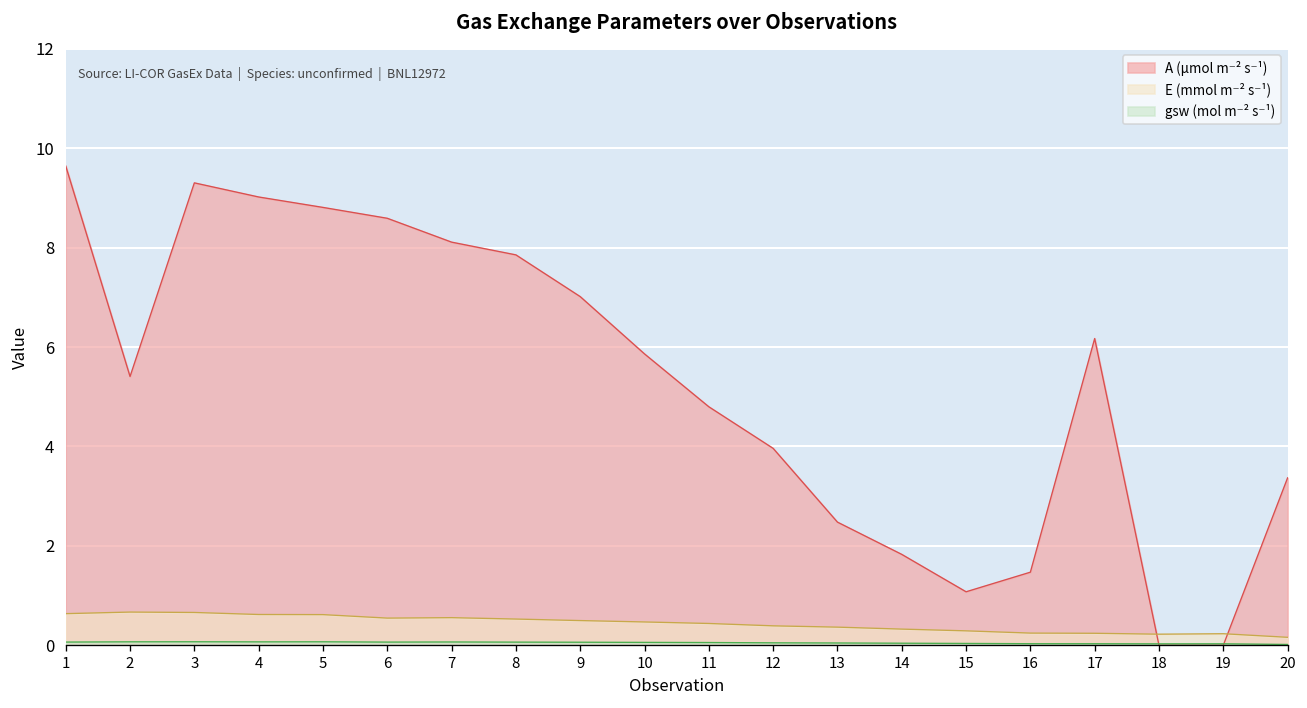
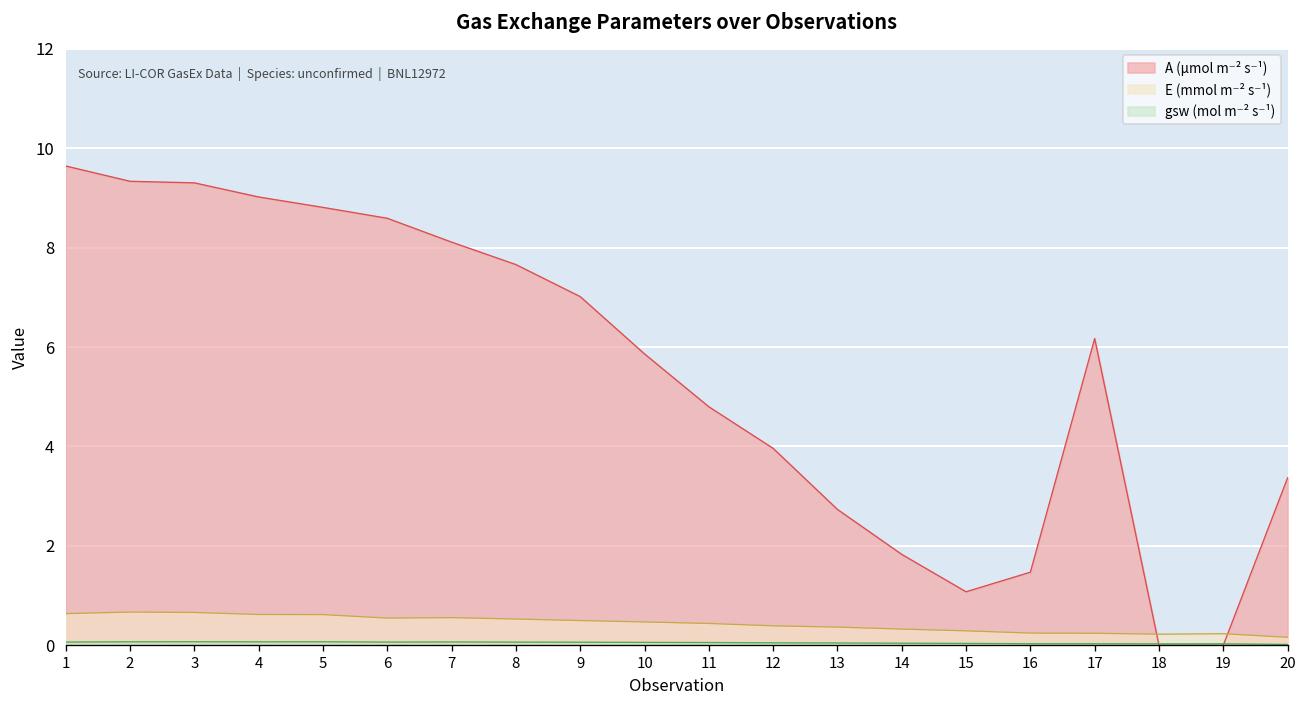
  {
    "A (µmol m⁻² s⁻¹)": {
      "1": 9.6,
-     "2": 5.4,
+     "2": 9.3,
      "3": 9.3,
      "4": 9.0,
      "5": 8.8,
      "6": 8.6,
      "7": 8.1,
-     "8": 7.9,
+     "8": 7.7,
      "9": 7.0,
      "10": 5.9,
      "11": 4.8,
      "12": 4.0,
-     "13": 2.5,
+     "13": 2.7,
      "14": 1.8,
      "15": 1.1,
      "16": 1.5,
      "17": 6.2,
      "20": 3.4
    }
  }
